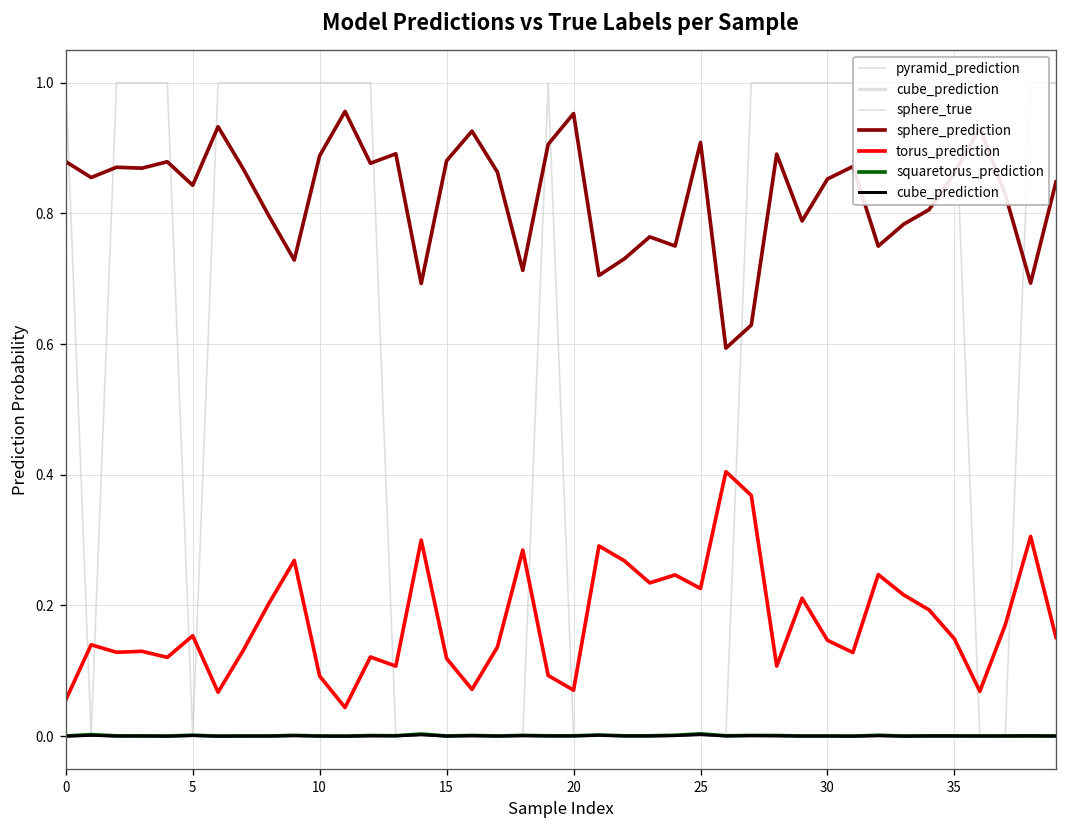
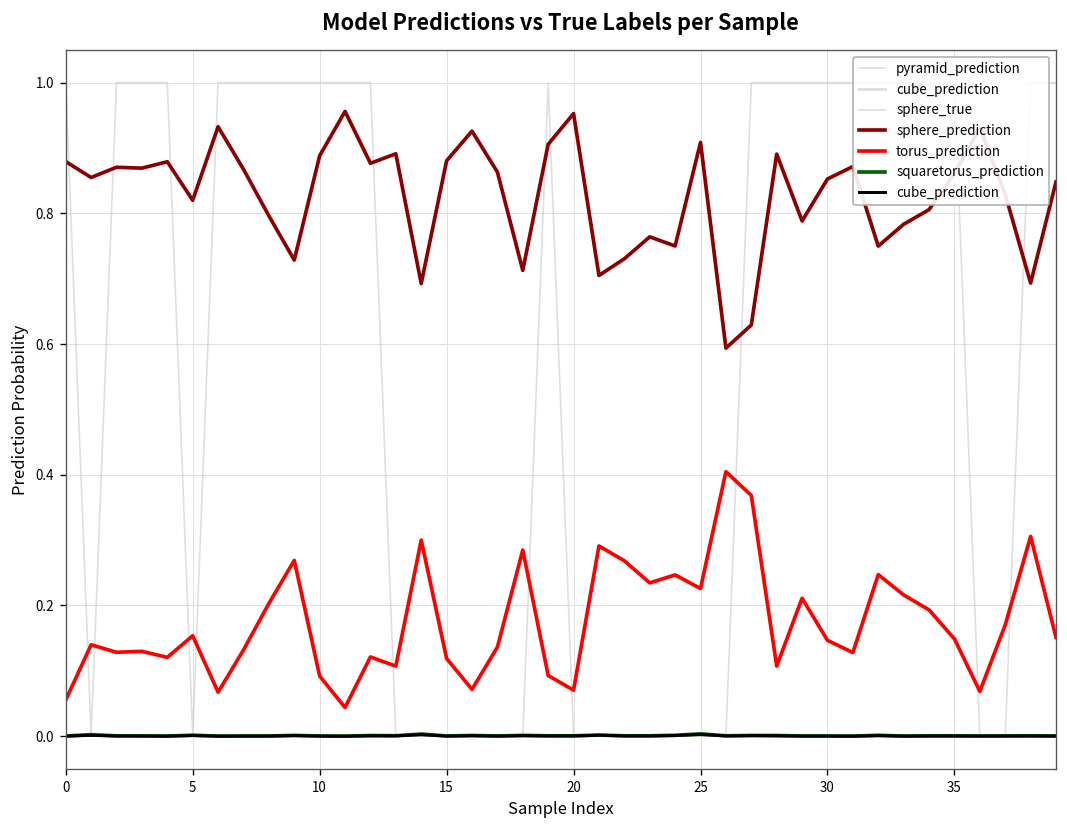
  {
    "sphere_prediction": {
      "0": 0.88,
-     "5": 0.84,
+     "5": 0.82,
      "10": 0.89,
      "15": 0.88,
      "20": 0.95,
      "25": 0.91,
      "30": 0.85
    },
    "torus_prediction": {
      "0": 0.06,
      "5": 0.15,
      "10": 0.09,
      "15": 0.12,
      "20": 0.07,
      "25": 0.23,
      "30": 0.15,
      "35": 0.15
    }
  }
